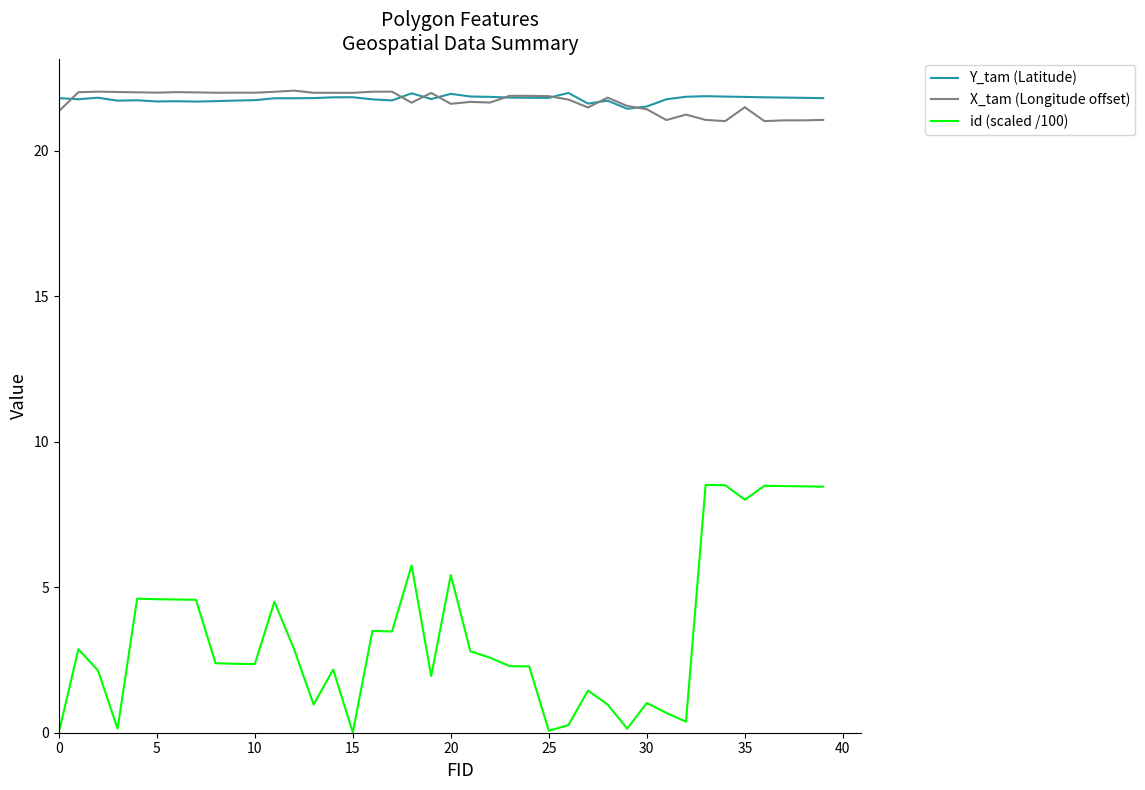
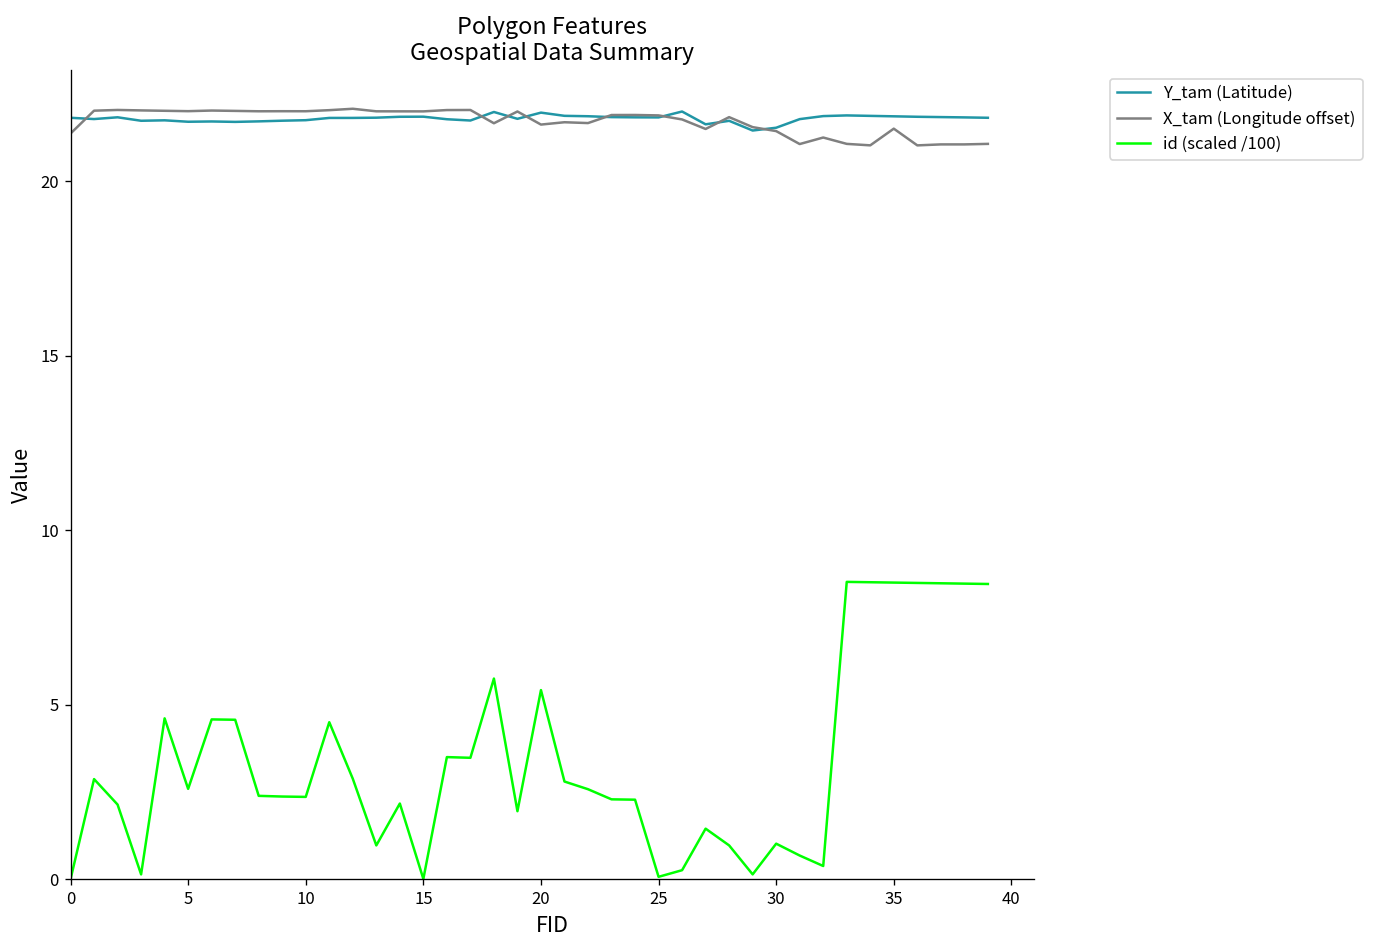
  {
    "Y_tam (Latitude)": {
      "0": 21.8,
      "5": 21.7,
      "10": 21.7,
      "15": 21.8,
      "20": 22.0,
      "30": 21.5,
      "35": 21.9
    },
    "X_tam (Longitude offset)": {
      "0": 21.4,
      "5": 22.0,
      "10": 22.0,
      "15": 22.0,
      "20": 21.6,
      "30": 21.4,
      "35": 21.5
    },
    "id (scaled /100)": {
      "0": 0.0,
-     "5": 4.6,
+     "5": 2.6,
      "10": 2.4,
      "15": 0.0,
      "20": 5.4,
      "25": 0.1,
      "30": 1.0,
-     "35": 8.0
+     "35": 8.5
    }
  }
